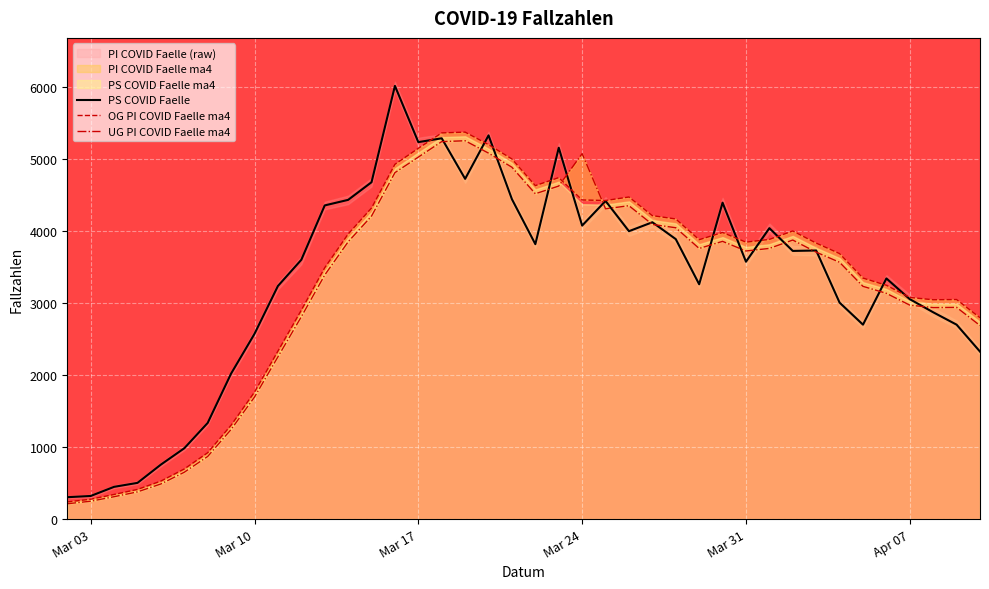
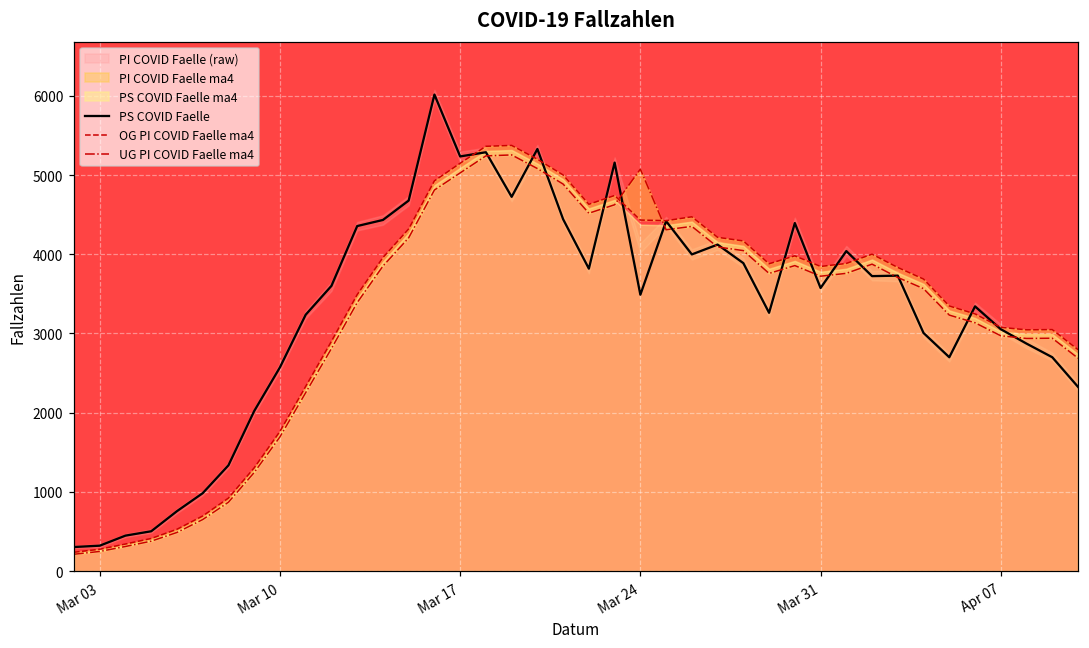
  {
    "PS COVID Faelle": {
      "Mar 10": 2600,
      "Mar 17": 5200,
-     "Mar 24": 4100,
+     "Mar 24": 3500,
      "Mar 31": 3600
    },
    "PS COVID Faelle ma4": {
      "Mar 17": 5100,
      "Mar 24": 4400,
      "Mar 31": 3800
    }
  }
